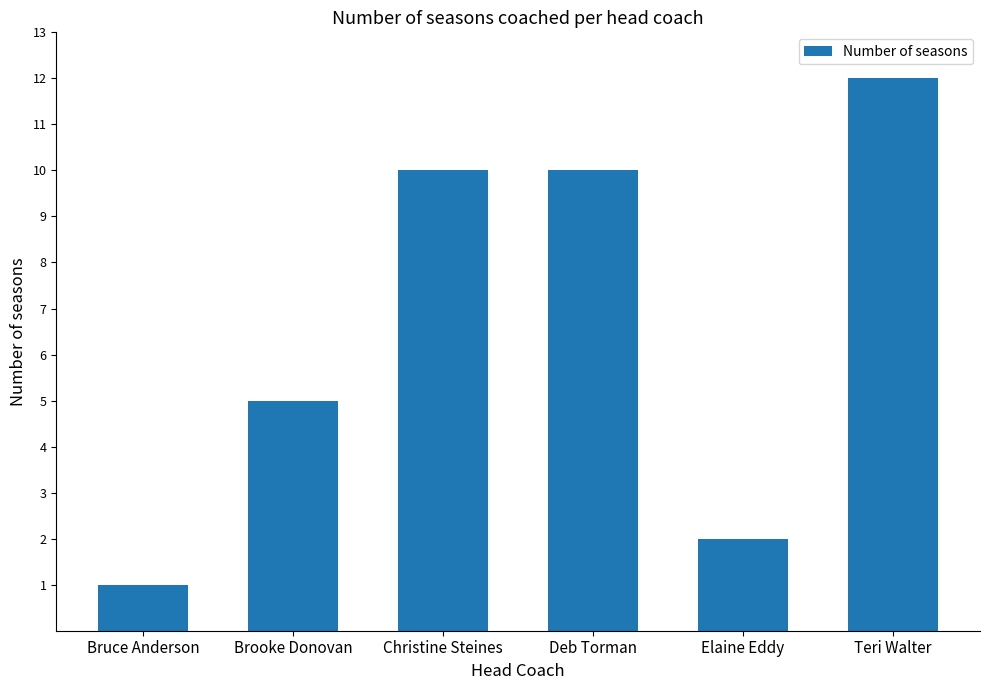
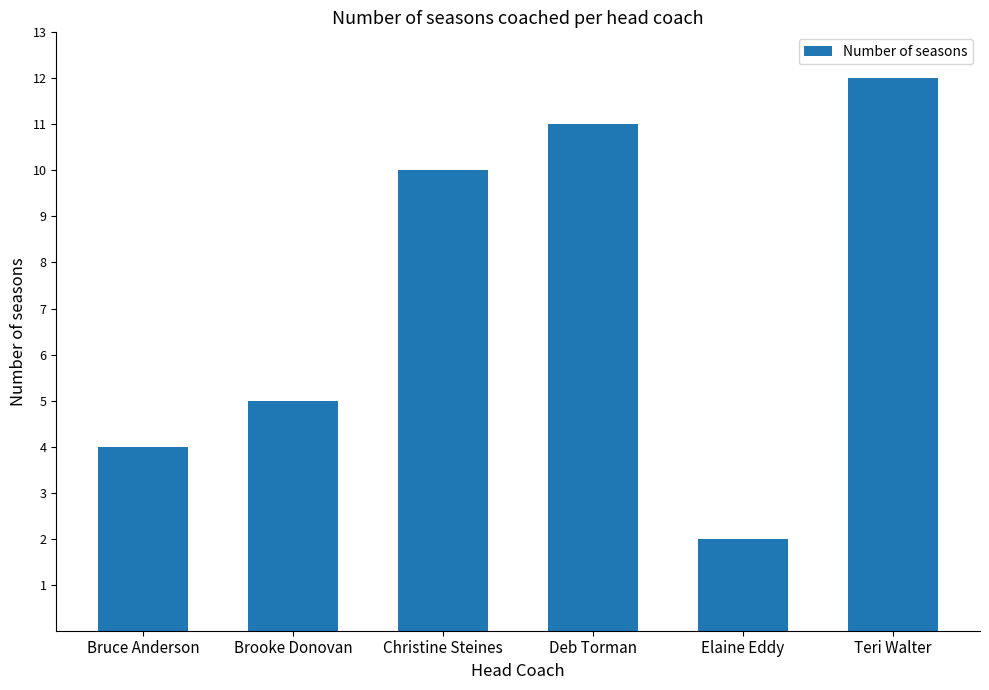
  {
-   "Bruce Anderson": 1,
+   "Bruce Anderson": 4,
    "Brooke Donovan": 5,
    "Christine Steines": 10,
-   "Deb Torman": 10,
+   "Deb Torman": 11,
    "Elaine Eddy": 2,
    "Teri Walter": 12
  }
